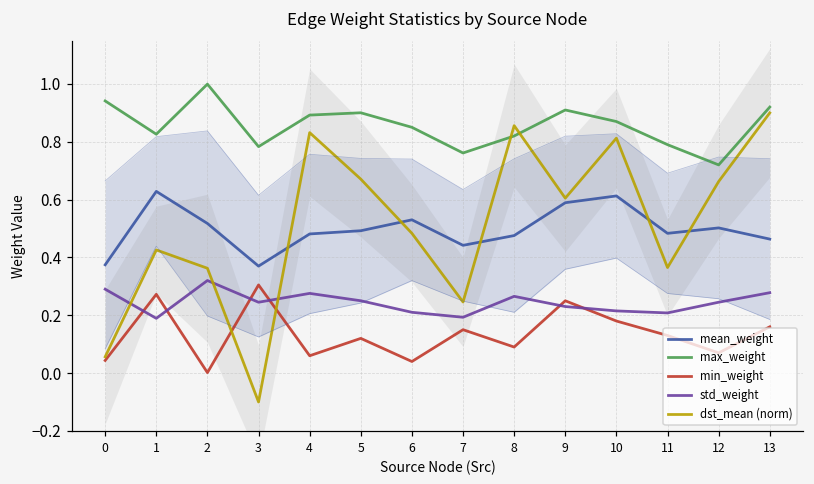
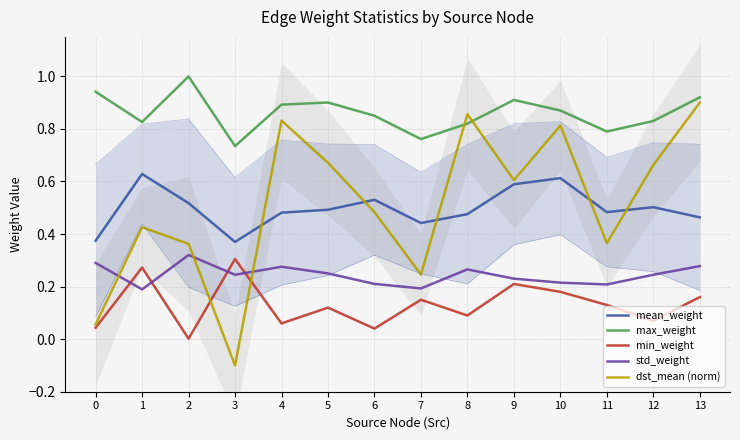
  {
    "max_weight": {
      "0": 0.94,
      "2": 1.00,
-     "3": 0.78,
+     "3": 0.73,
      "4": 0.89,
      "5": 0.90,
      "6": 0.85,
      "7": 0.76,
      "8": 0.82,
      "9": 0.91,
      "10": 0.87,
      "11": 0.79,
-     "12": 0.72,
+     "12": 0.83,
      "13": 0.92
    },
    "min_weight": {
      "0": 0.04,
      "1": 0.27,
      "2": 0.00,
      "3": 0.30,
      "4": 0.06,
      "5": 0.12,
      "6": 0.04,
      "7": 0.15,
      "8": 0.09,
-     "9": 0.25,
+     "9": 0.21,
      "10": 0.18,
      "11": 0.13,
      "13": 0.16
    },
    "dst_mean (norm)": {
      "0": 0.06,
      "1": 0.43,
      "2": 0.36,
      "3": -0.10,
      "4": 0.83,
      "5": 0.67,
      "6": 0.48,
      "8": 0.86,
      "9": 0.61,
      "10": 0.81,
      "11": 0.37,
      "12": 0.66,
      "13": 0.90
    }
  }
